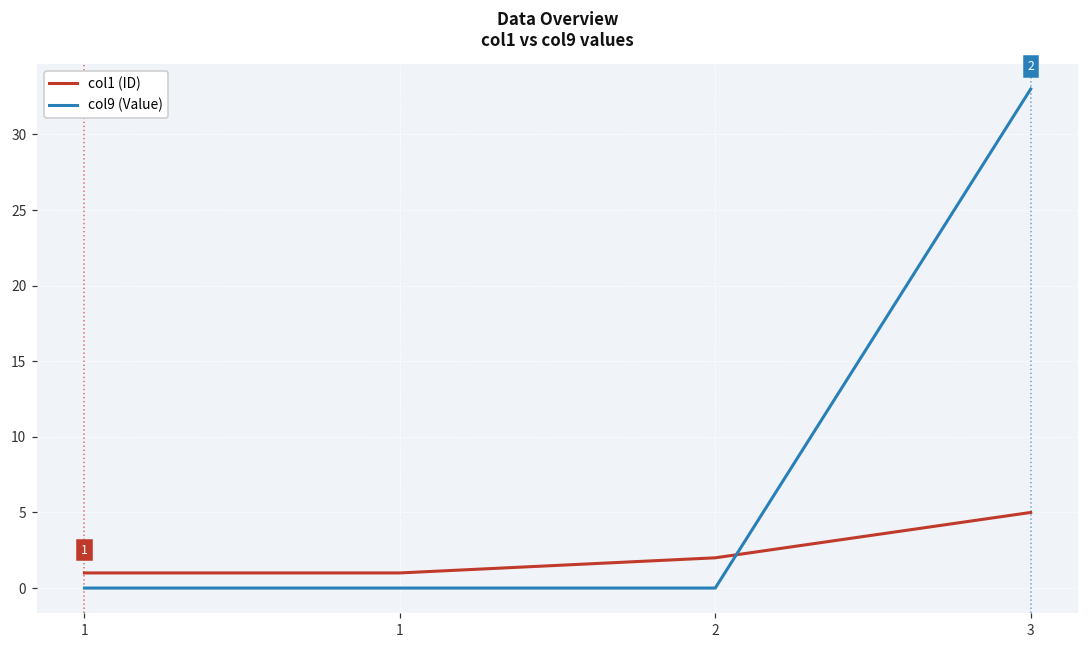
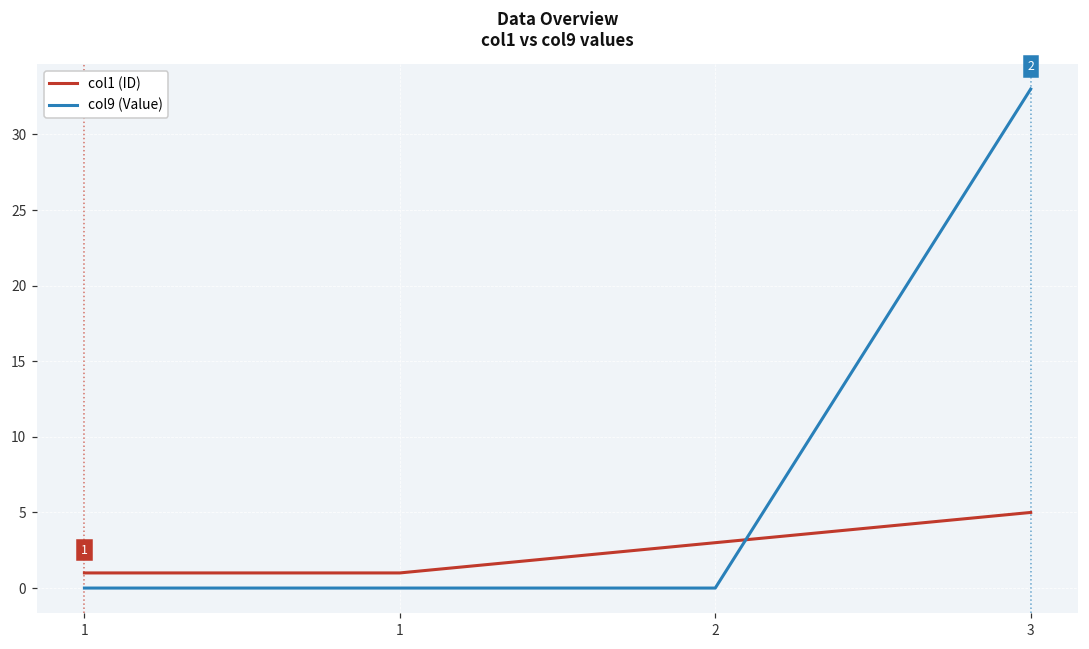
  {
    "col1 (ID)": {
-     "2": 2,
+     "2": 3,
      "3": 5
    },
    "col9 (Value)": {
      "2": 0
    }
  }
